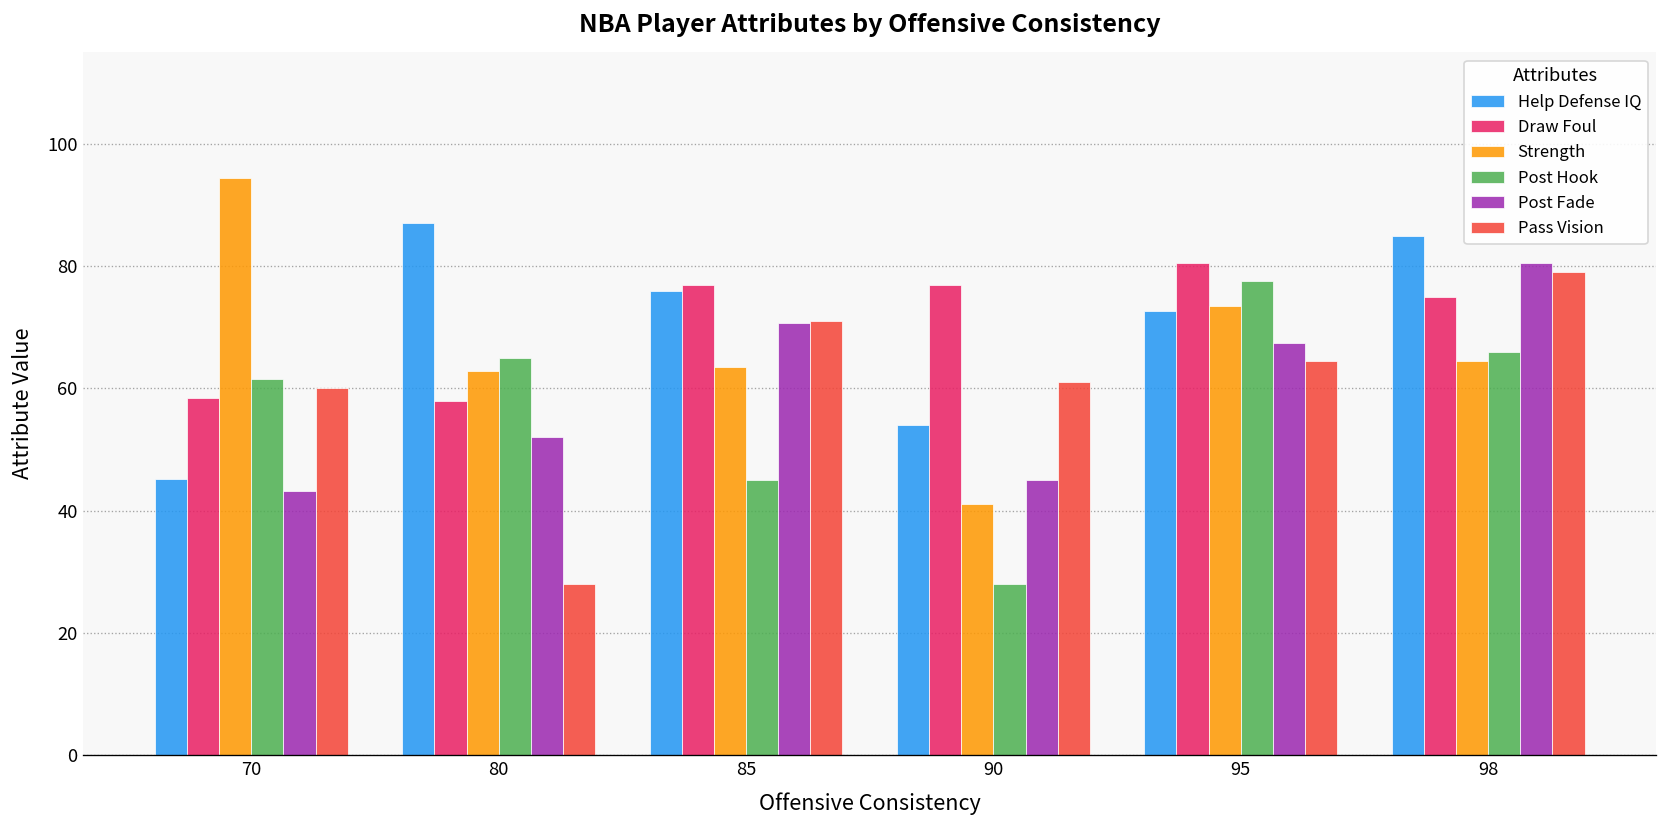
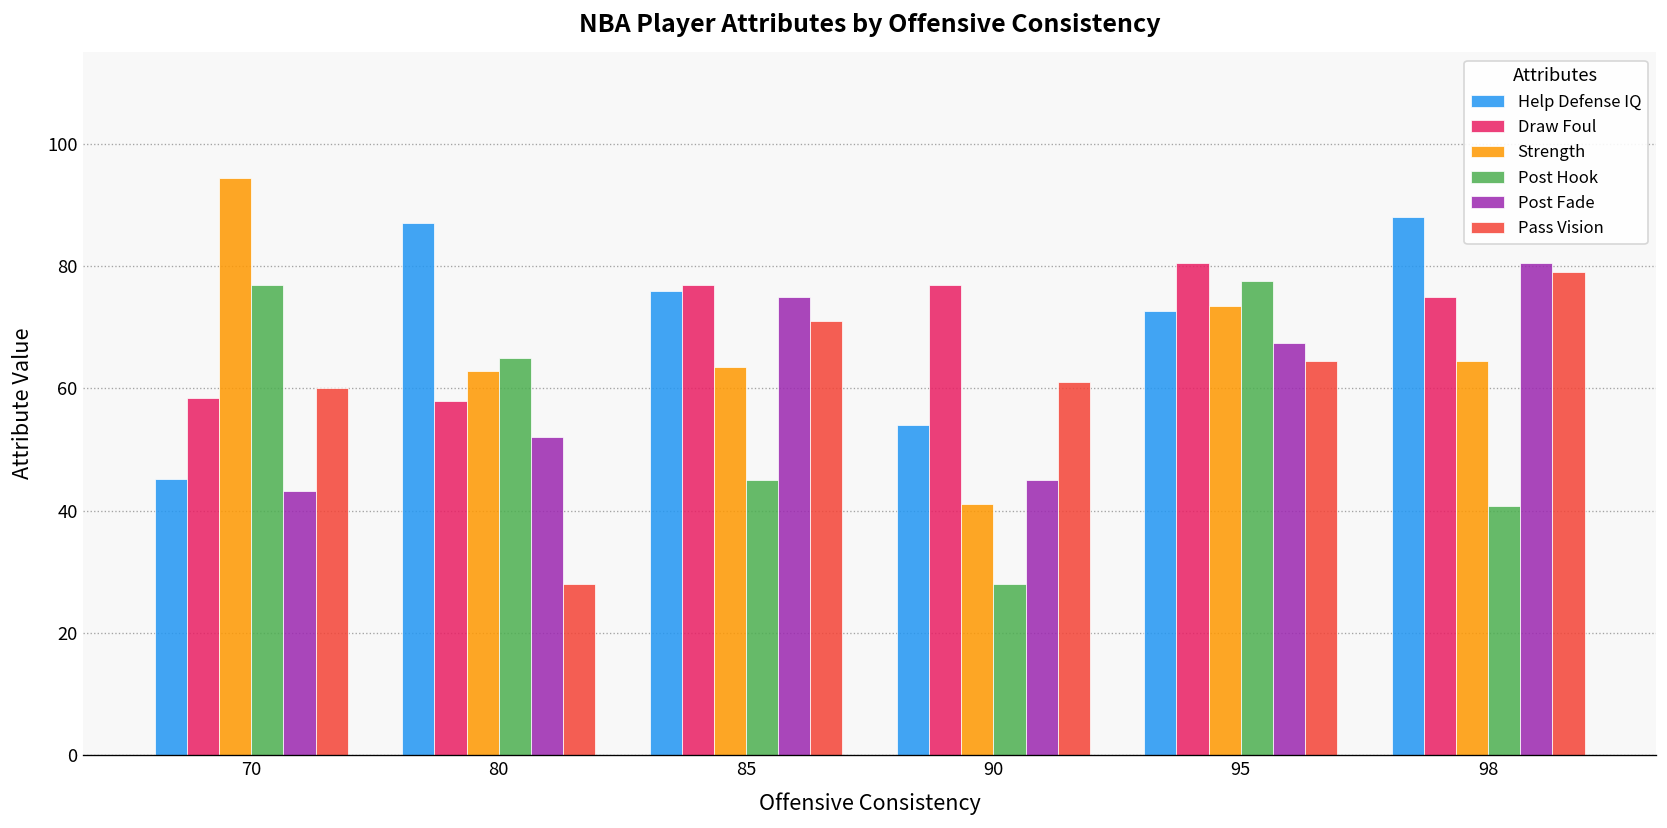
  {
    "Help Defense IQ": {
      "70": 45,
      "80": 87,
      "85": 76,
      "90": 54,
      "95": 73,
-     "98": 85
+     "98": 88
    },
    "Strength": {
      "70": 95,
      "80": 63,
      "85": 64,
      "90": 41,
      "95": 74,
      "98": 65
    },
    "Post Hook": {
-     "70": 62,
+     "70": 77,
      "80": 65,
      "85": 45,
      "90": 28,
      "95": 78,
-     "98": 66
+     "98": 41
    },
    "Post Fade": {
      "70": 43,
      "80": 52,
-     "85": 71,
+     "85": 75,
      "90": 45,
      "95": 68,
      "98": 81
    }
  }
